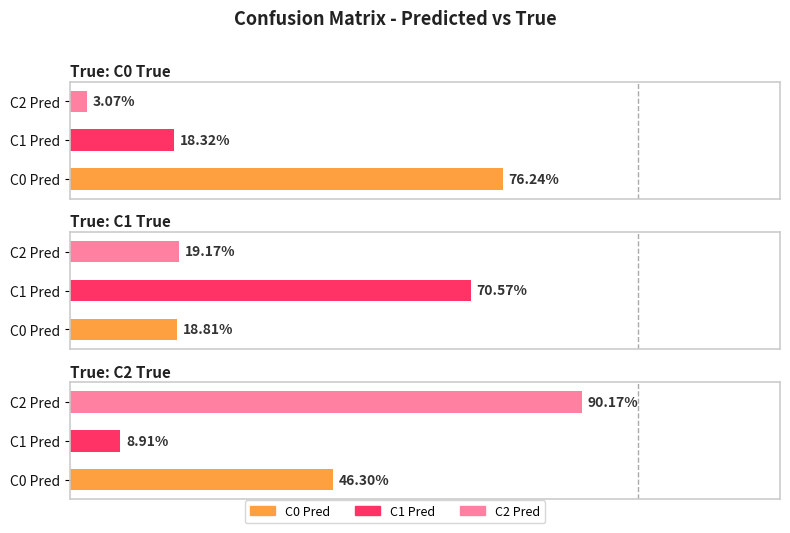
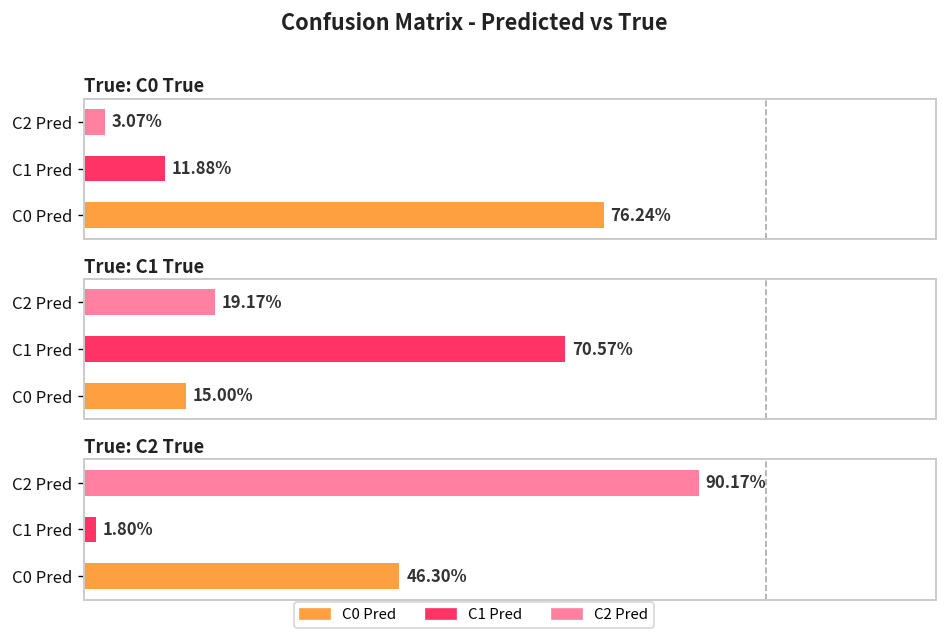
  {
    "True: C0 True": {
      "C2 Pred": "3.07%",
-     "C1 Pred": "18.32%",
+     "C1 Pred": "11.88%",
      "C0 Pred": "76.24%"
    },
    "True: C1 True": {
      "C2 Pred": "19.17%",
      "C1 Pred": "70.57%",
-     "C0 Pred": "18.81%"
+     "C0 Pred": "15.00%"
    },
    "True: C2 True": {
      "C2 Pred": "90.17%",
-     "C1 Pred": "8.91%",
+     "C1 Pred": "1.80%",
      "C0 Pred": "46.30%"
    }
  }
